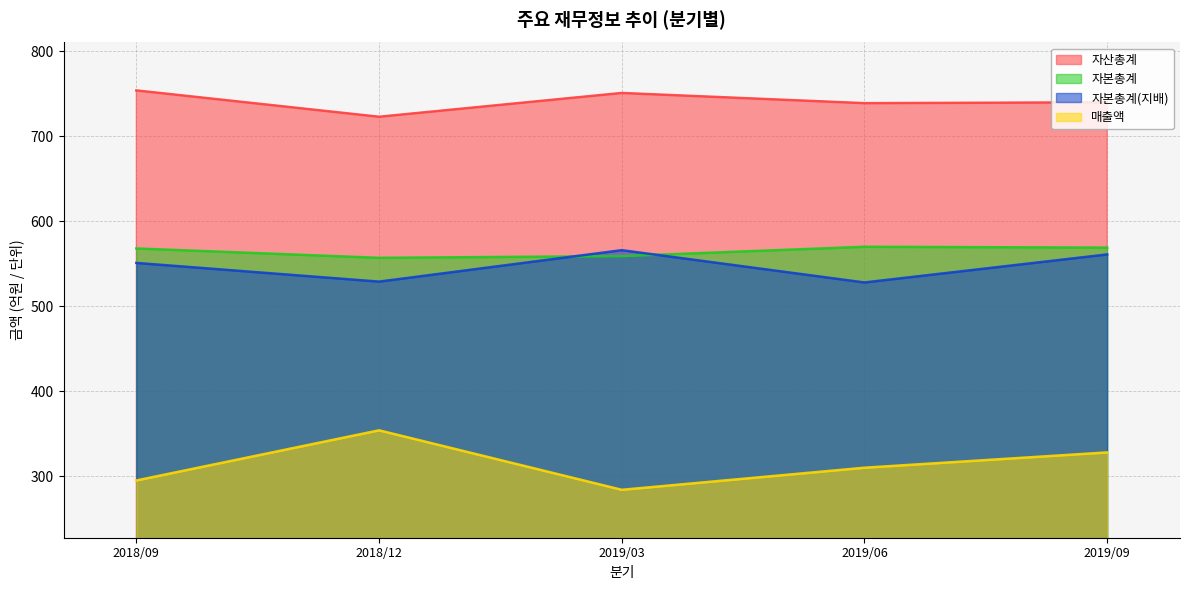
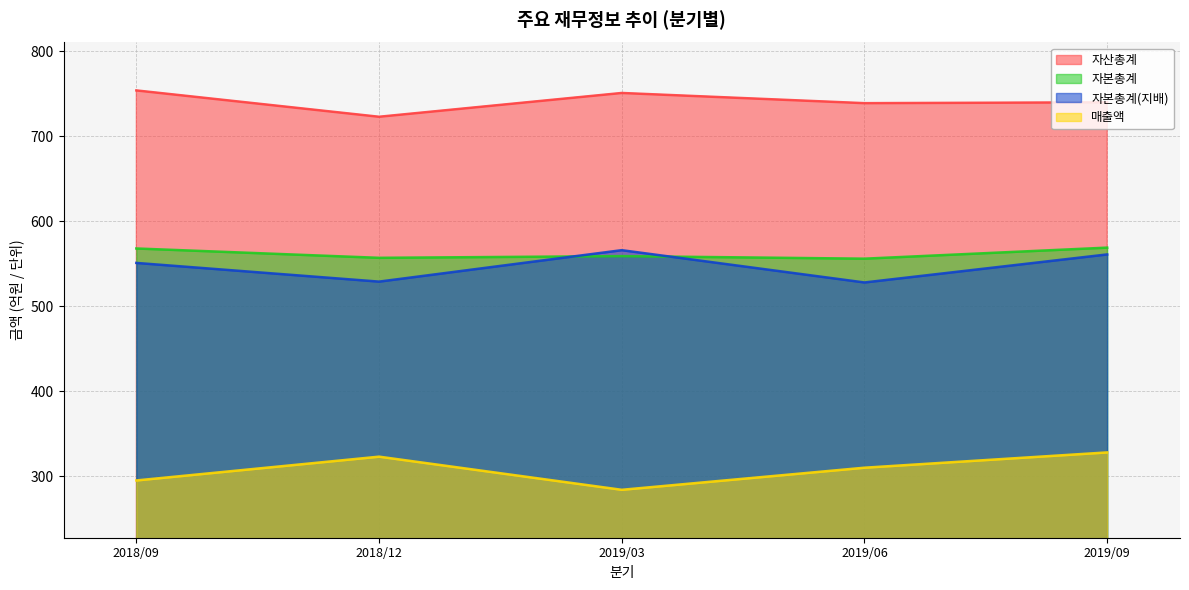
  {
    "자산총계": {
      "2018/09": 750,
      "2018/12": 720,
      "2019/03": 750,
      "2019/06": 740
    },
    "자본총계": {
      "2018/09": 570,
      "2018/12": 560,
      "2019/03": 560,
-     "2019/06": 570,
+     "2019/06": 560,
      "2019/09": 570
    },
    "자본총계(지배)": {
      "2018/09": 550,
      "2018/12": 530,
      "2019/03": 570,
      "2019/06": 530,
      "2019/09": 560
    },
    "매출액": {
      "2018/09": 300,
-     "2018/12": 350,
+     "2018/12": 320,
      "2019/03": 280,
      "2019/06": 310,
      "2019/09": 330
    }
  }
